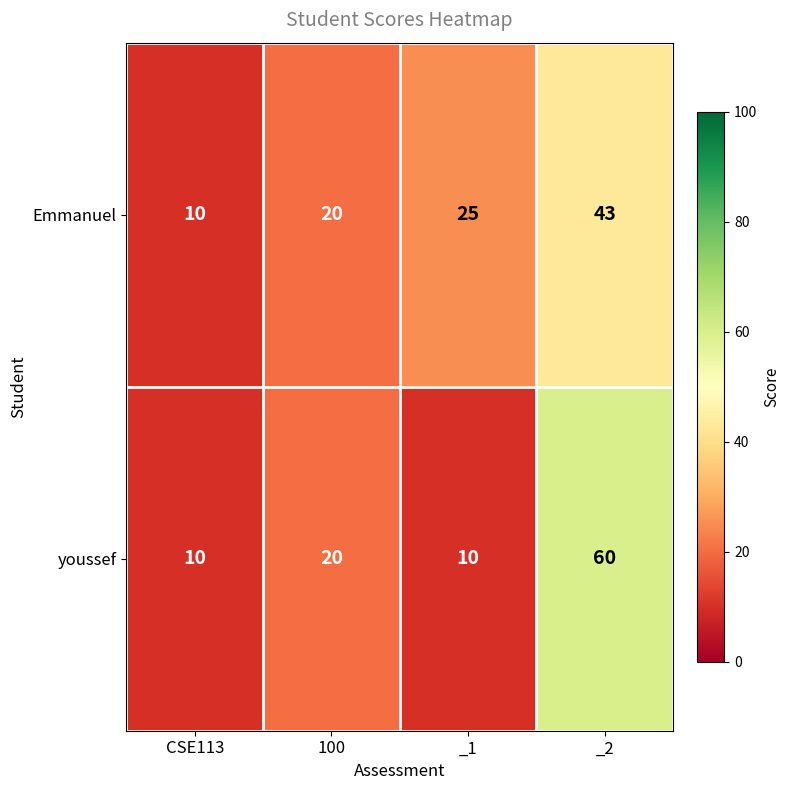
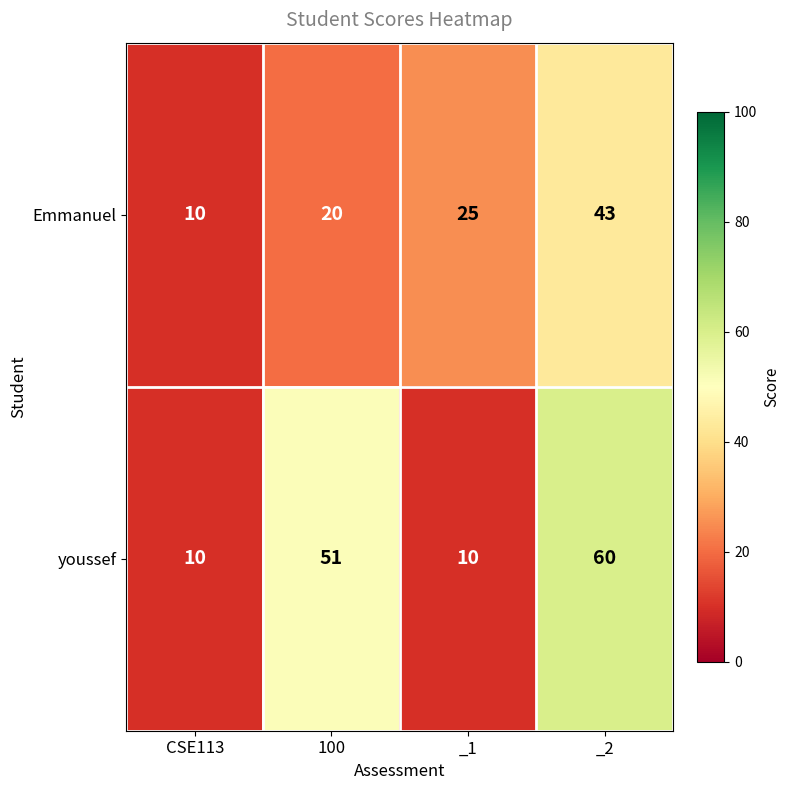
  {
    "Emmanuel": {
      "CSE113": 10,
      "100": 20,
      "_1": 25,
      "_2": 43
    },
    "youssef": {
      "CSE113": 10,
-     "100": 20,
+     "100": 51,
      "_1": 10,
      "_2": 60
    }
  }
